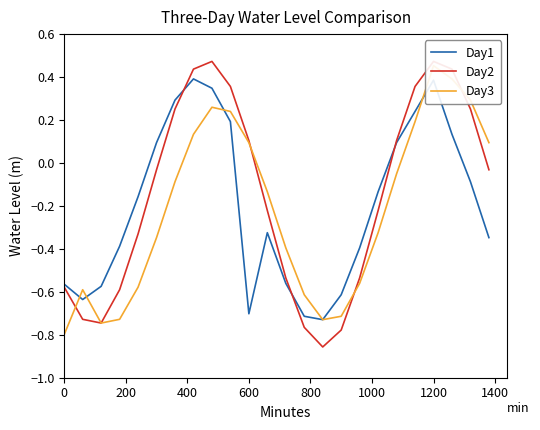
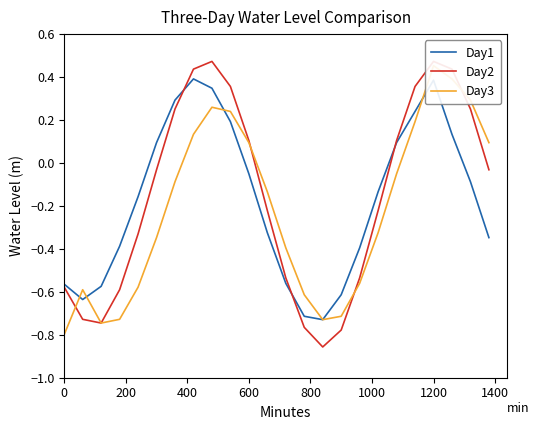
  {
    "Day1": {
      "0": -0.56,
-     "600": -0.70
+     "600": -0.05
    },
    "Day2": {
      "0": -0.58
    },
    "Day3": {
      "0": -0.80
    }
  }
